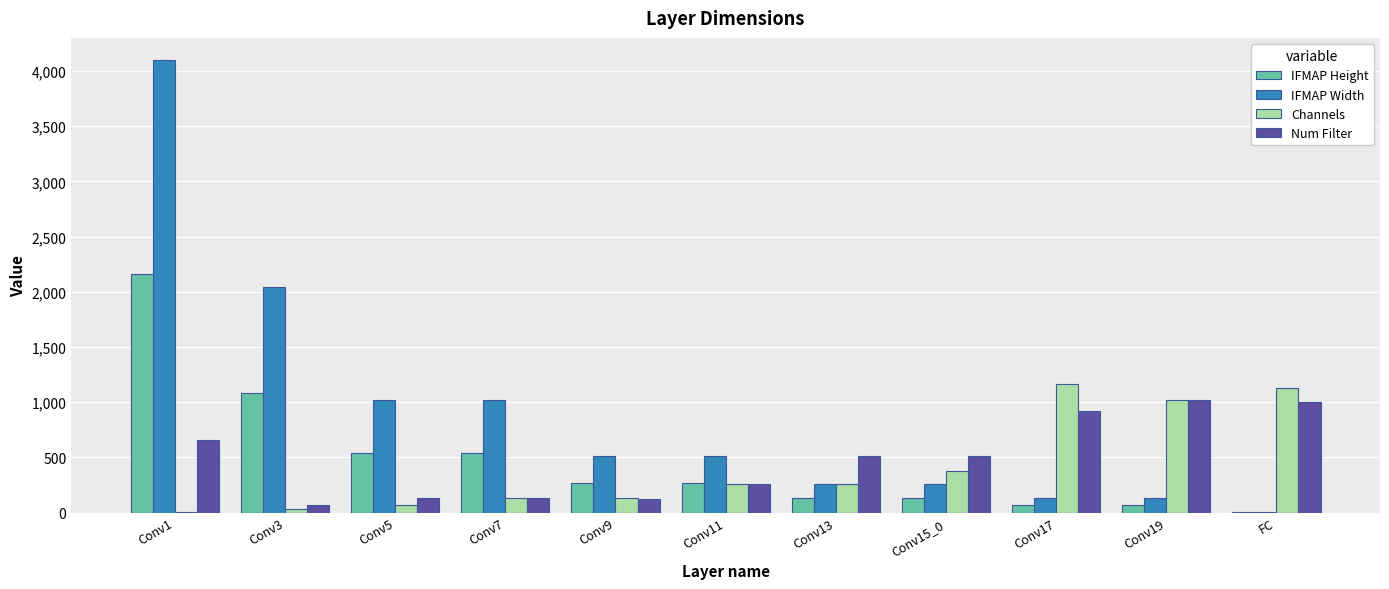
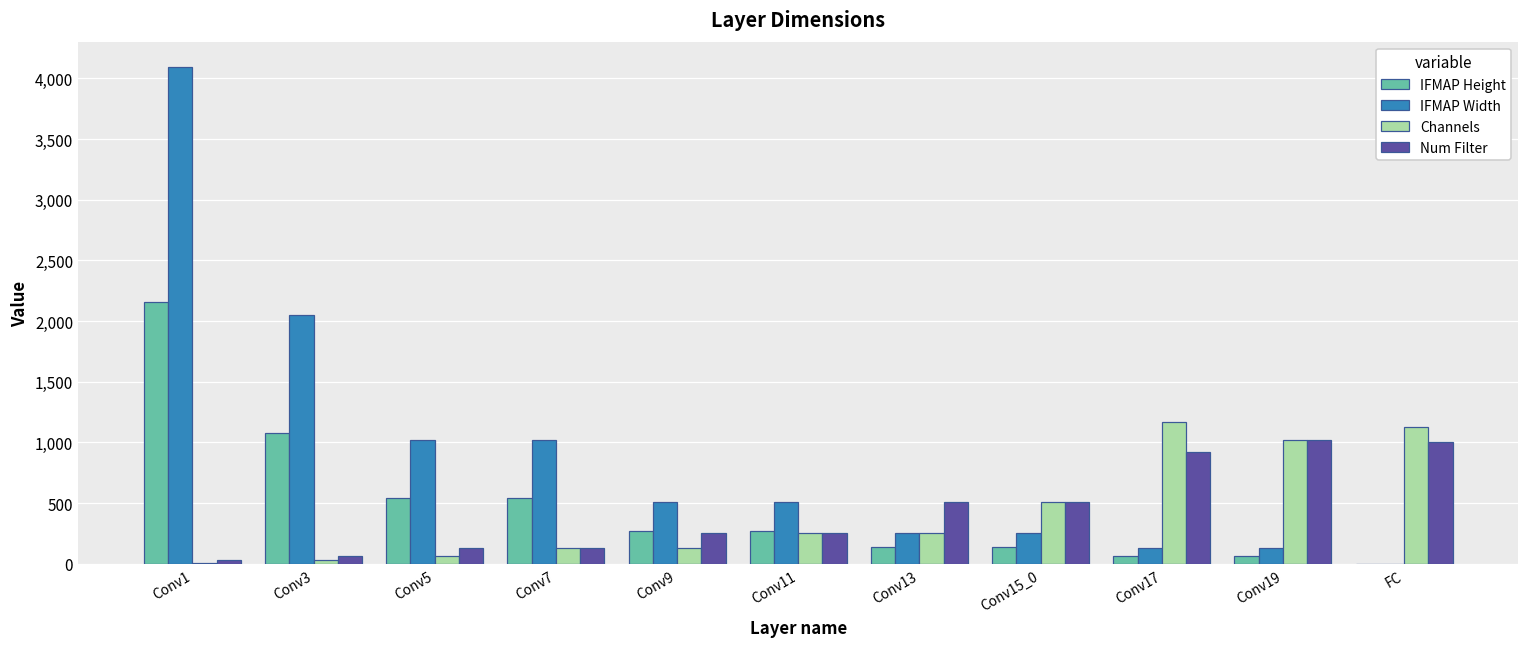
  {
    "IFMAP Height": {
      "Conv1": "2,160",
      "Conv3": "1,080",
      "Conv5": "540",
      "Conv7": "540",
      "Conv9": "270",
      "Conv11": "270",
      "Conv13": "140",
      "Conv15_0": "140",
      "Conv17": "70",
      "Conv19": "70"
    },
    "IFMAP Width": {
      "Conv1": "4,100",
      "Conv3": "2,050",
      "Conv5": "1,020",
      "Conv7": "1,020",
      "Conv9": "510",
      "Conv11": "510",
      "Conv13": "260",
      "Conv15_0": "260",
      "Conv17": "130",
      "Conv19": "130"
    },
    "Channels": {
      "Conv3": "30",
      "Conv5": "60",
      "Conv7": "130",
      "Conv9": "130",
      "Conv11": "260",
      "Conv13": "260",
-     "Conv15_0": "370",
+     "Conv15_0": "510",
      "Conv17": "1,170",
      "Conv19": "1,020",
      "FC": "1,130"
    },
    "Num Filter": {
-     "Conv1": "650",
+     "Conv1": "30",
      "Conv3": "60",
      "Conv5": "130",
      "Conv7": "130",
-     "Conv9": "120",
+     "Conv9": "260",
      "Conv11": "260",
      "Conv13": "510",
      "Conv15_0": "510",
      "Conv17": "920",
      "Conv19": "1,020",
      "FC": "1,000"
    }
  }
